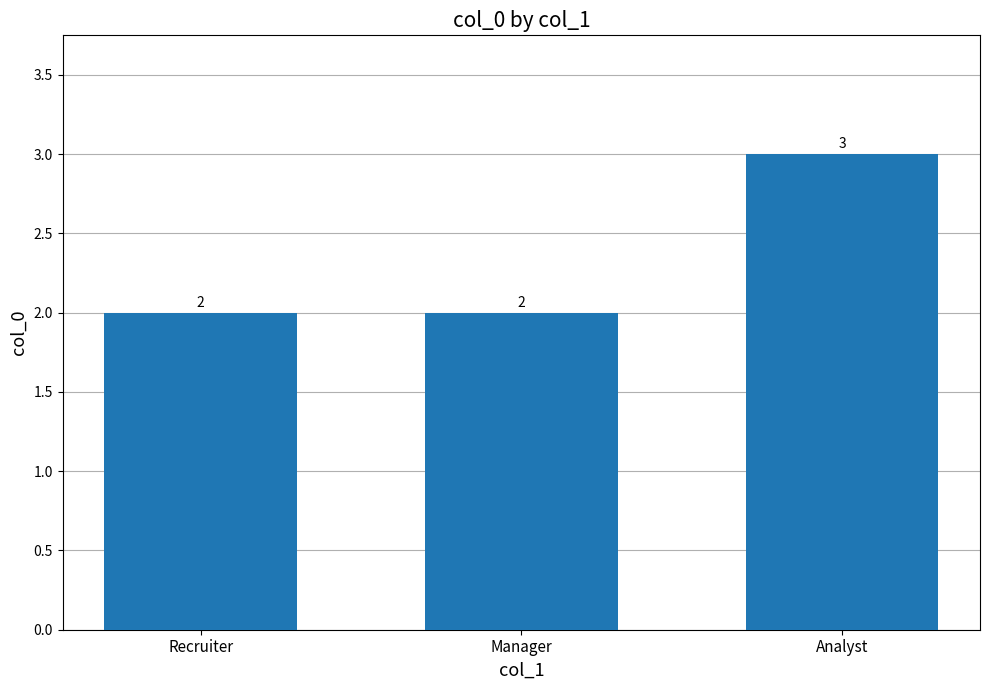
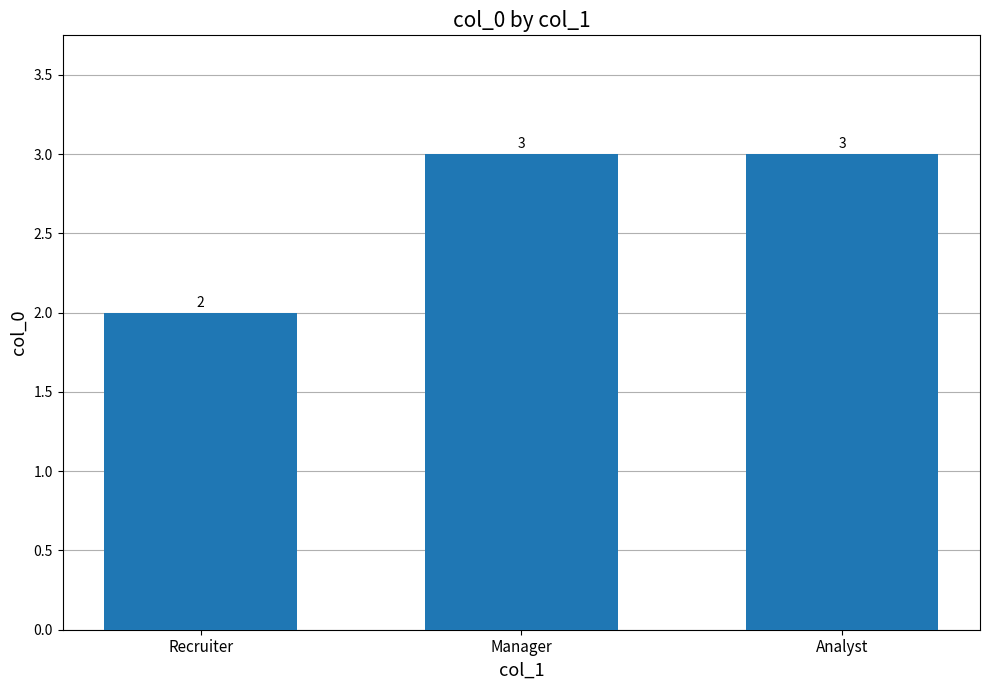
  {
    "Recruiter": 2,
-   "Manager": 2,
+   "Manager": 3,
    "Analyst": 3
  }
